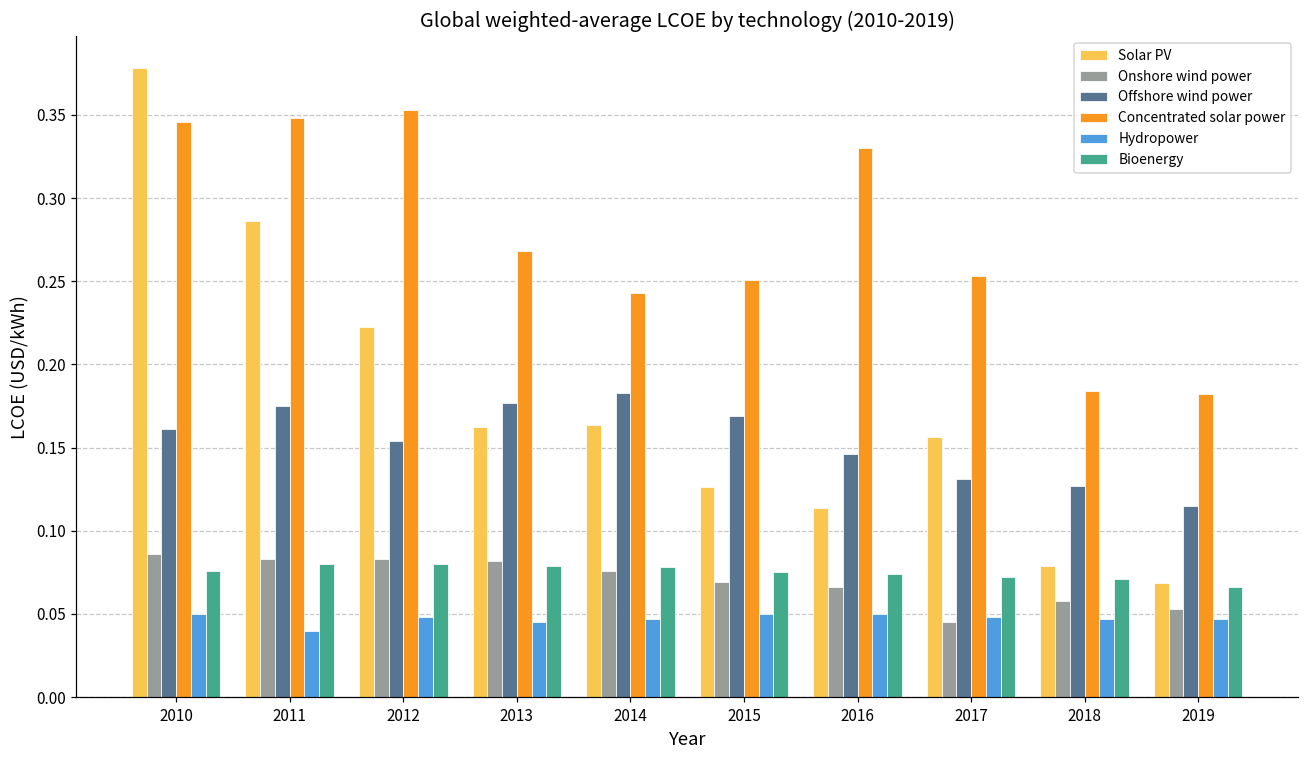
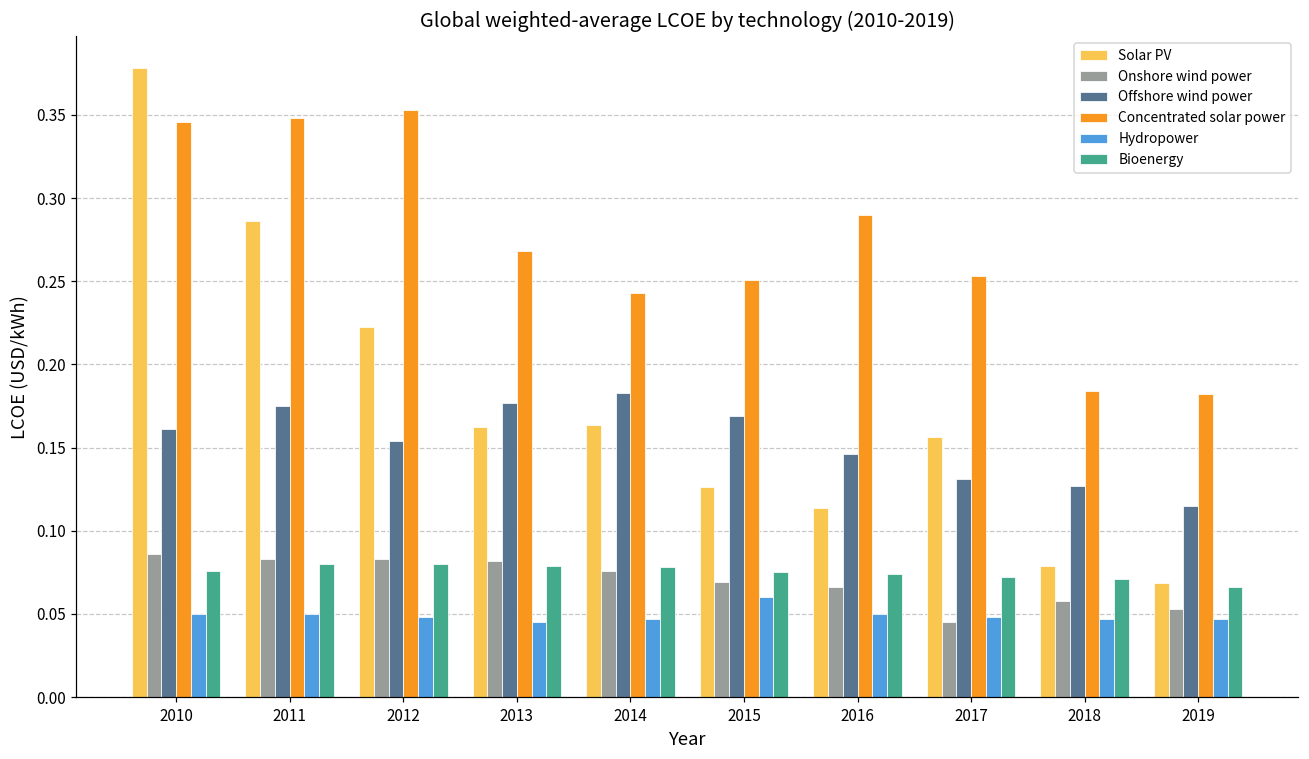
  {
    "Solar PV": {
      "2010": 0.378,
      "2011": 0.286,
      "2012": 0.223,
      "2013": 0.162,
      "2014": 0.164,
      "2015": 0.126,
      "2016": 0.114,
      "2017": 0.156,
      "2018": 0.08,
      "2019": 0.07
    },
    "Onshore wind power": {
      "2010": 0.086,
      "2011": 0.083,
      "2012": 0.083,
      "2013": 0.082,
      "2014": 0.076,
      "2015": 0.07,
      "2016": 0.066,
      "2017": 0.045,
      "2018": 0.058,
      "2019": 0.053
    },
    "Concentrated solar power": {
      "2010": 0.346,
      "2011": 0.348,
      "2012": 0.353,
      "2013": 0.268,
      "2014": 0.243,
      "2015": 0.25,
-     "2016": 0.33,
+     "2016": 0.29,
      "2017": 0.253,
      "2018": 0.184,
      "2019": 0.182
    },
    "Hydropower": {
      "2010": 0.05,
-     "2011": 0.04,
+     "2011": 0.05,
      "2012": 0.048,
      "2013": 0.045,
      "2014": 0.047,
-     "2015": 0.05,
+     "2015": 0.06,
      "2016": 0.05,
      "2017": 0.048,
      "2018": 0.047,
      "2019": 0.047
    }
  }
